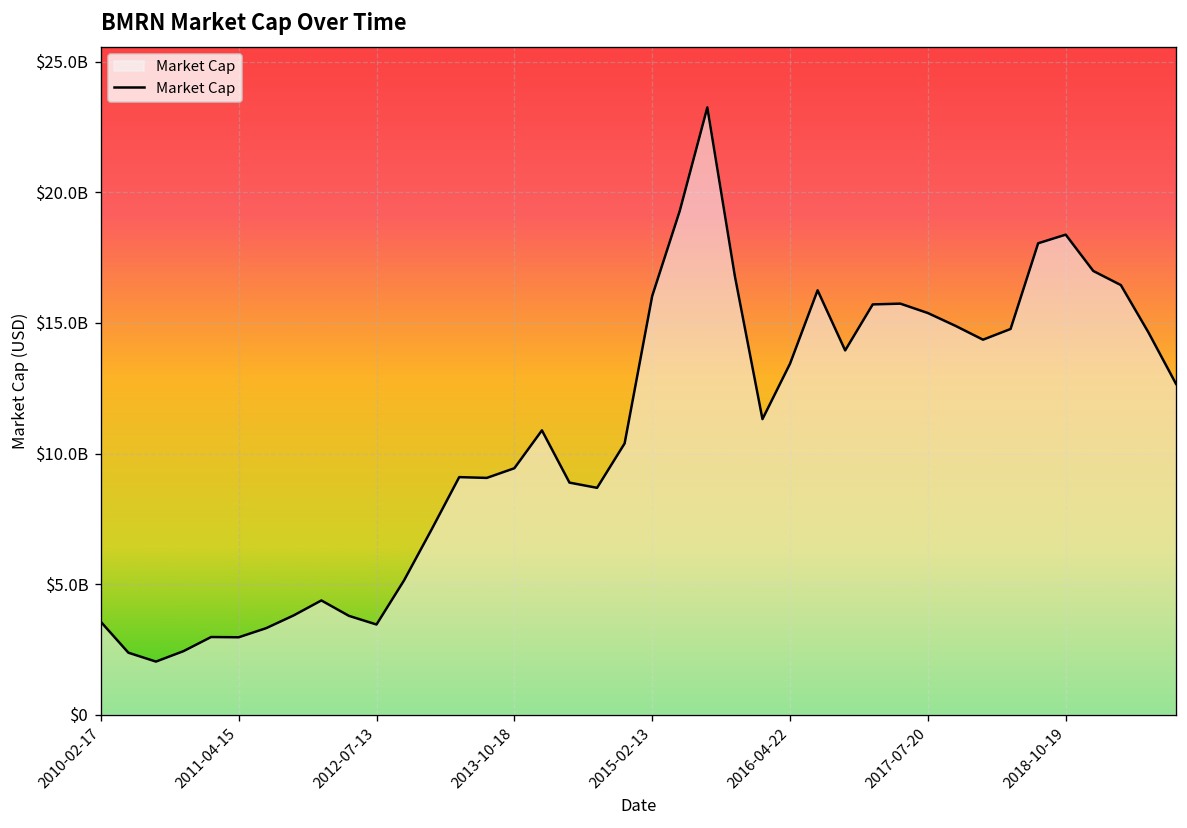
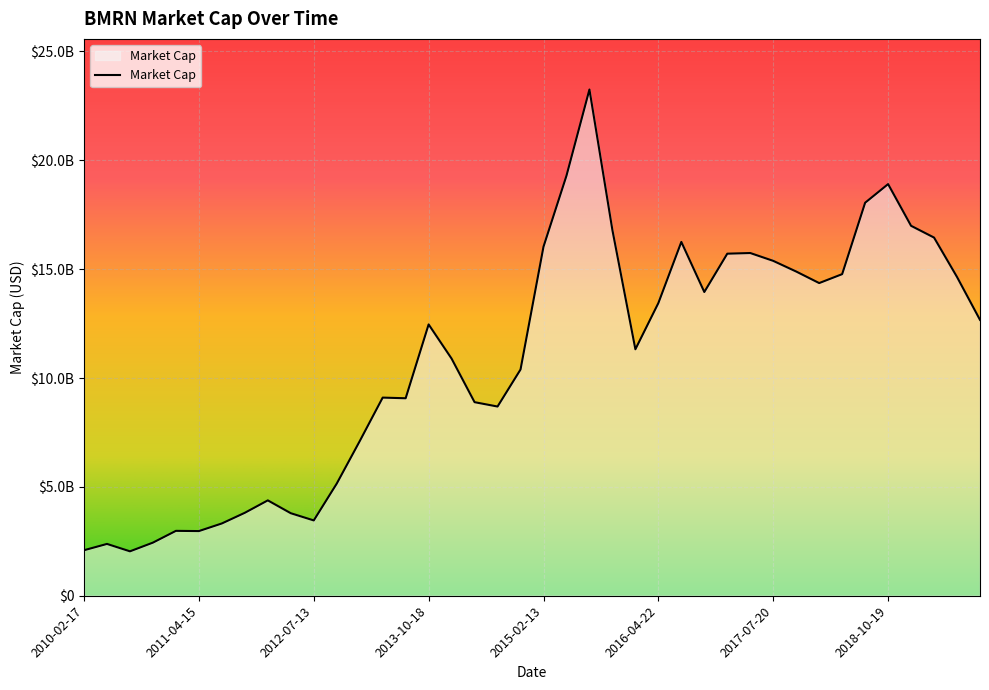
  {
-   "2010-02-17": "$3600000000",
+   "2010-02-17": "$2100000000",
    "2011-04-15": "$3000000000",
    "2012-07-13": "$3500000000",
-   "2013-10-18": "$9400000000",
+   "2013-10-18": "$12500000000",
    "2015-02-13": "$16000000000",
    "2016-04-22": "$13400000000",
    "2017-07-20": "$15400000000",
-   "2018-10-19": "$18400000000"
+   "2018-10-19": "$18900000000"
  }
